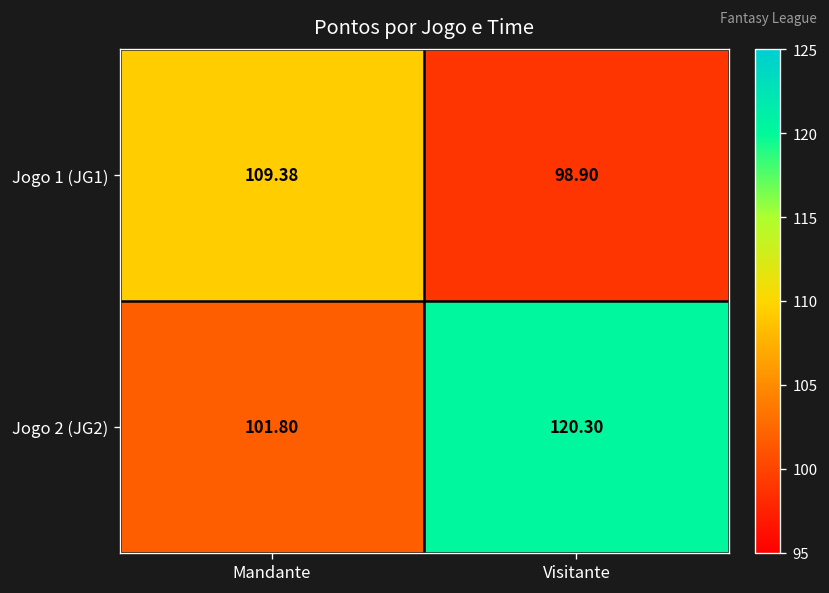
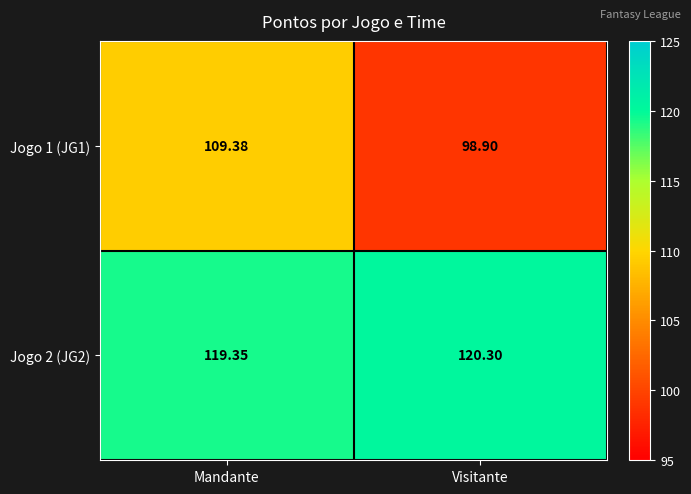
  {
    "Jogo 1 (JG1)": {
      "Mandante": 109.38,
      "Visitante": 98.90
    },
    "Jogo 2 (JG2)": {
-     "Mandante": 101.80,
+     "Mandante": 119.35,
      "Visitante": 120.30
    }
  }
